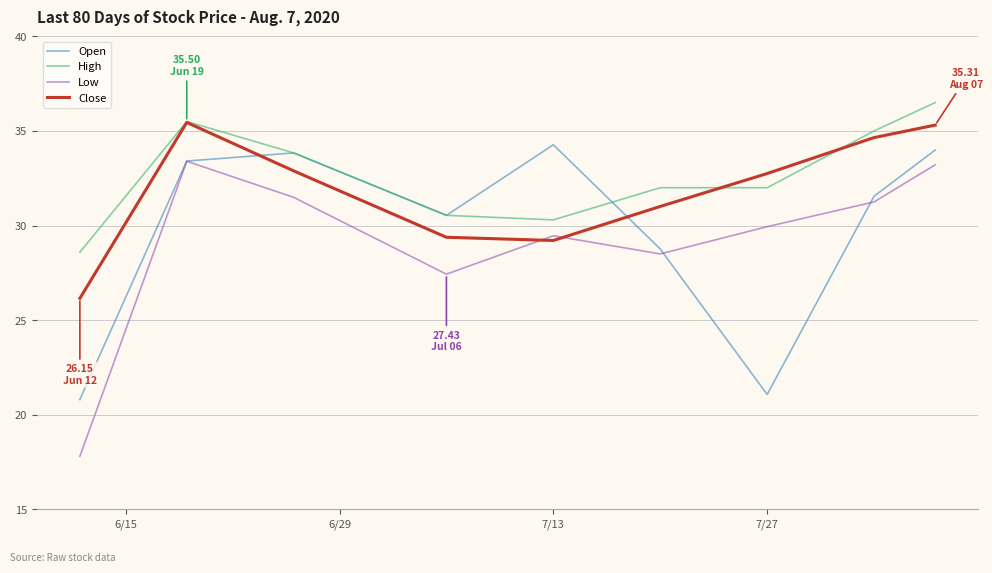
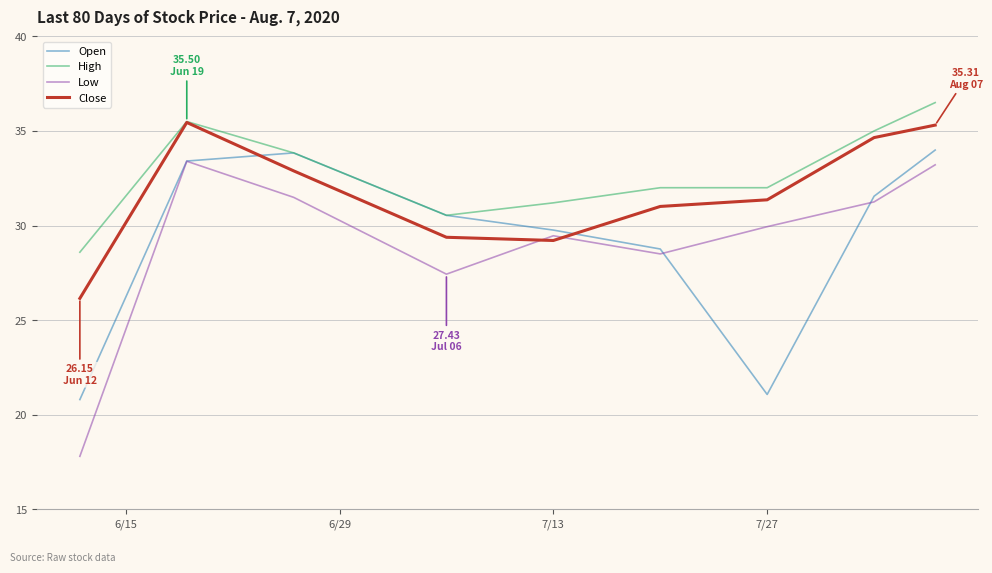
  {
    "Open": {
-     "7/13": 34.3,
+     "7/13": 29.8,
      "7/27": 21.1
    },
    "High": {
-     "7/13": 30.3,
+     "7/13": 31.2,
      "7/27": 32.0
    },
    "Low": {
      "7/13": 29.5,
      "7/27": 29.9
    },
    "Close": {
      "7/13": 29.2,
-     "7/27": 32.8
+     "7/27": 31.4
    }
  }
